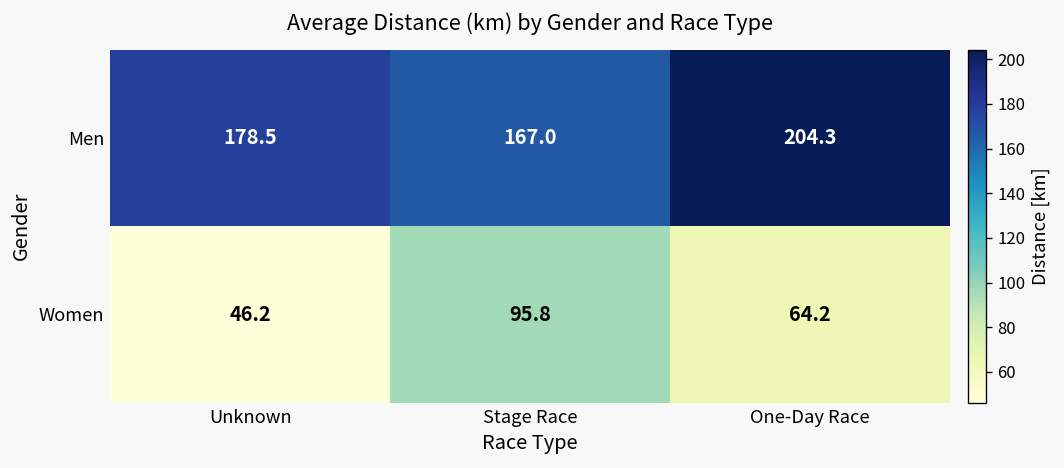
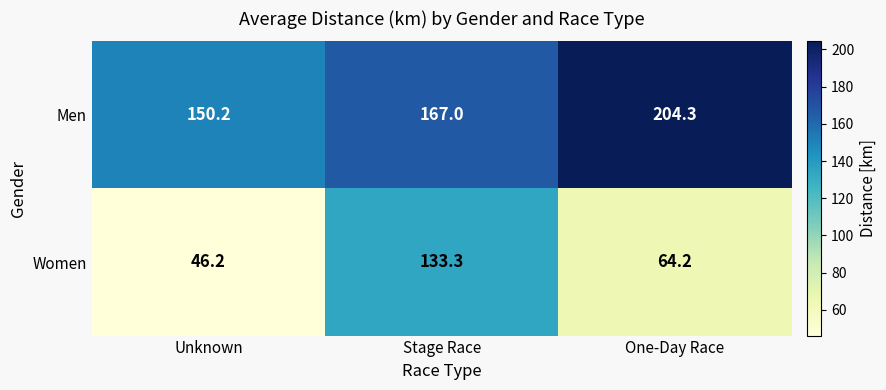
  {
    "Men": {
-     "Unknown": 178.5,
+     "Unknown": 150.2,
      "Stage Race": 167.0,
      "One-Day Race": 204.3
    },
    "Women": {
      "Unknown": 46.2,
-     "Stage Race": 95.8,
+     "Stage Race": 133.3,
      "One-Day Race": 64.2
    }
  }
